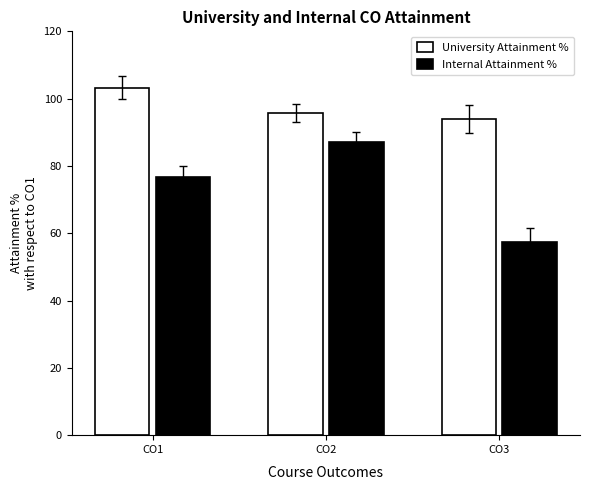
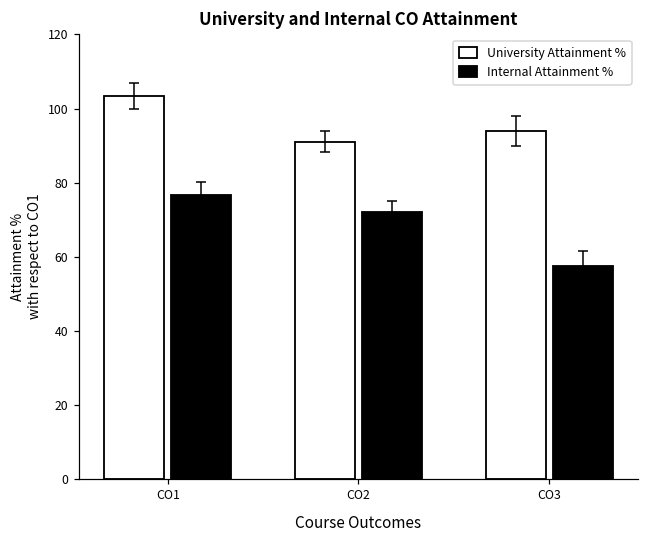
  {
    "University Attainment %": {
      "CO1": 103,
-     "CO2": 96,
+     "CO2": 91,
      "CO3": 94
    },
    "Internal Attainment %": {
      "CO1": 77,
-     "CO2": 87,
+     "CO2": 72,
      "CO3": 57
    }
  }
